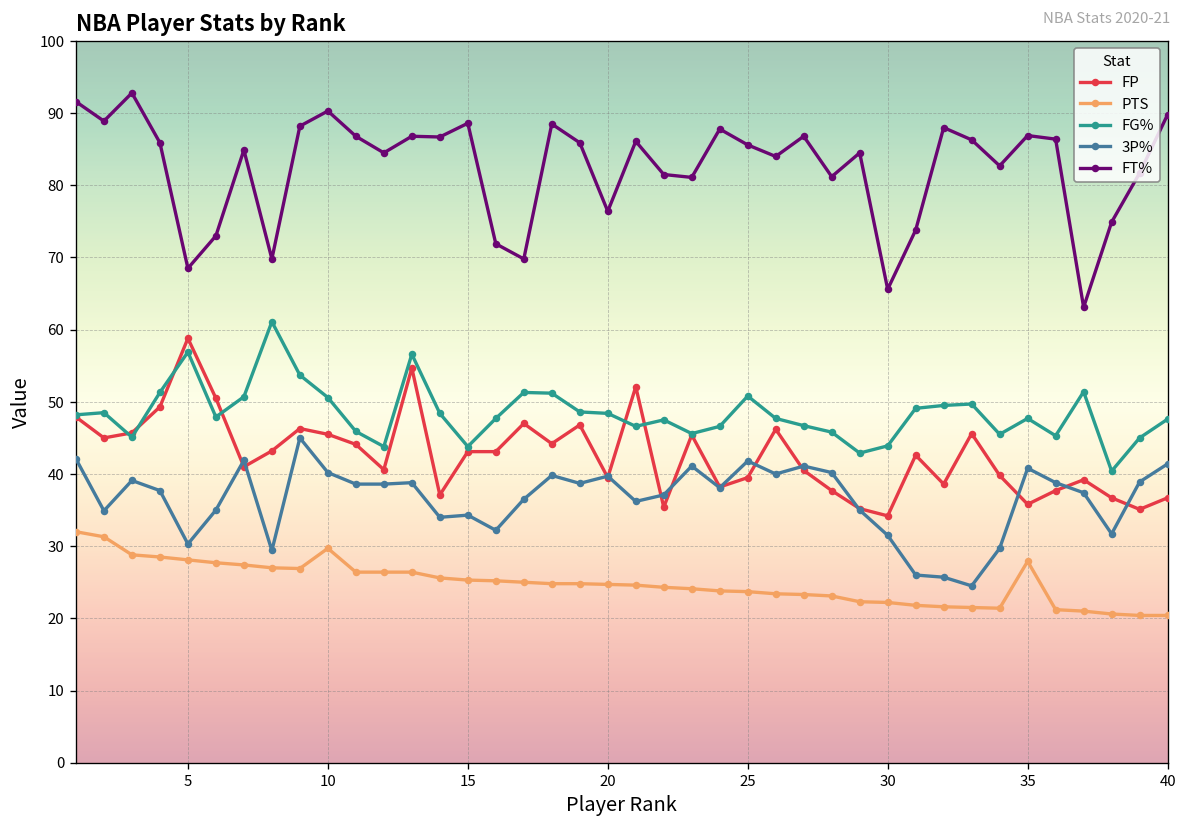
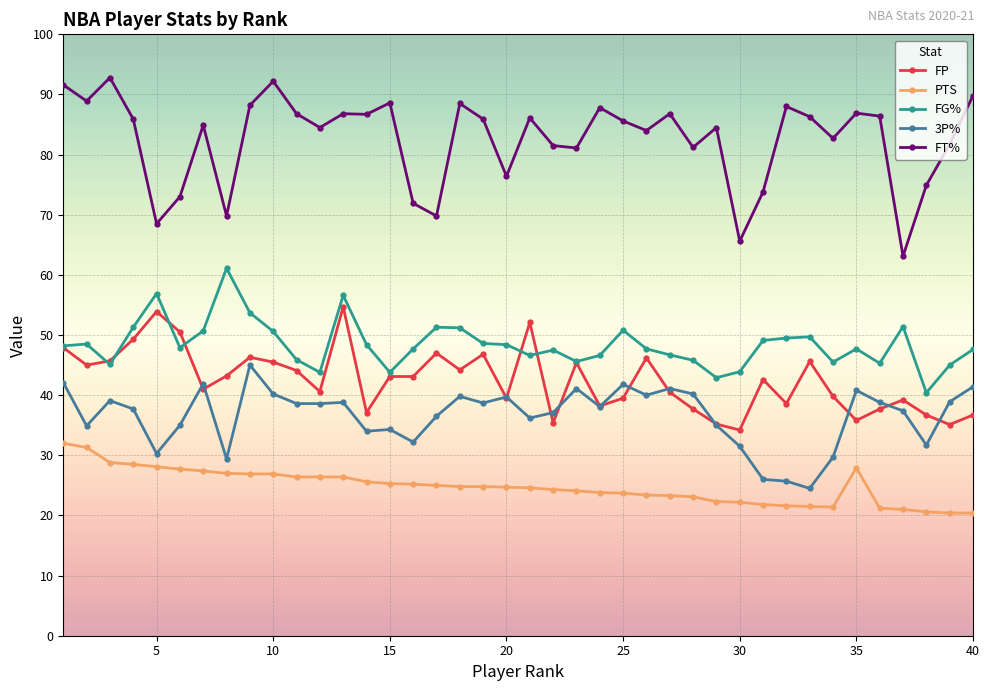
  {
    "FP": {
-     "5": 59,
+     "5": 54,
      "10": 46,
      "15": 43,
      "25": 40,
      "30": 34,
      "35": 36,
      "40": 37
    },
    "PTS": {
      "5": 28,
-     "10": 30,
+     "10": 27,
      "15": 25,
      "20": 25,
      "25": 24,
      "30": 22,
      "35": 28,
      "40": 20
    },
    "FT%": {
      "5": 69,
-     "10": 90,
+     "10": 92,
      "15": 89,
      "20": 76,
      "25": 86,
      "30": 66,
      "35": 87,
      "40": 90
    }
  }
